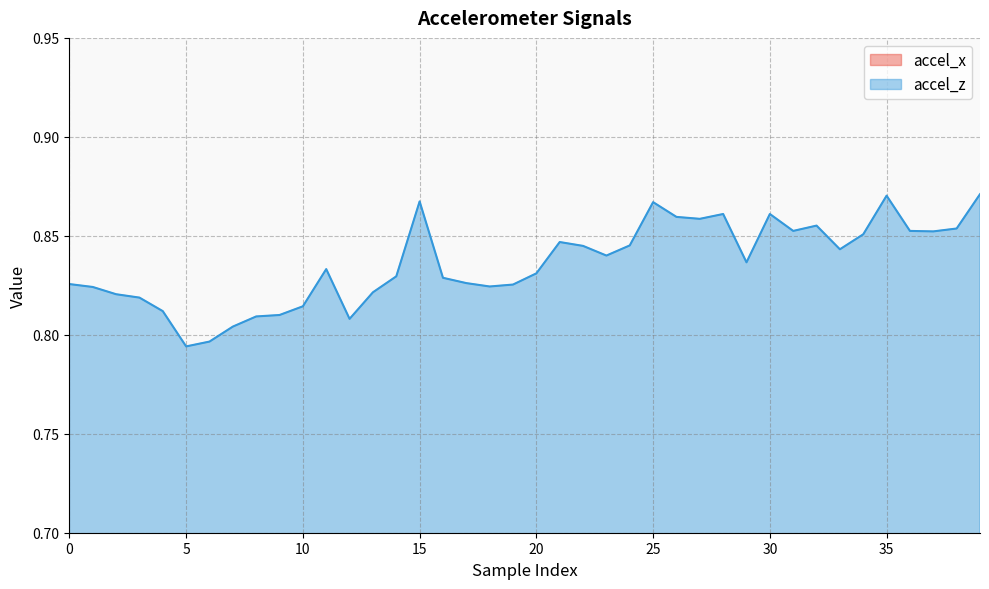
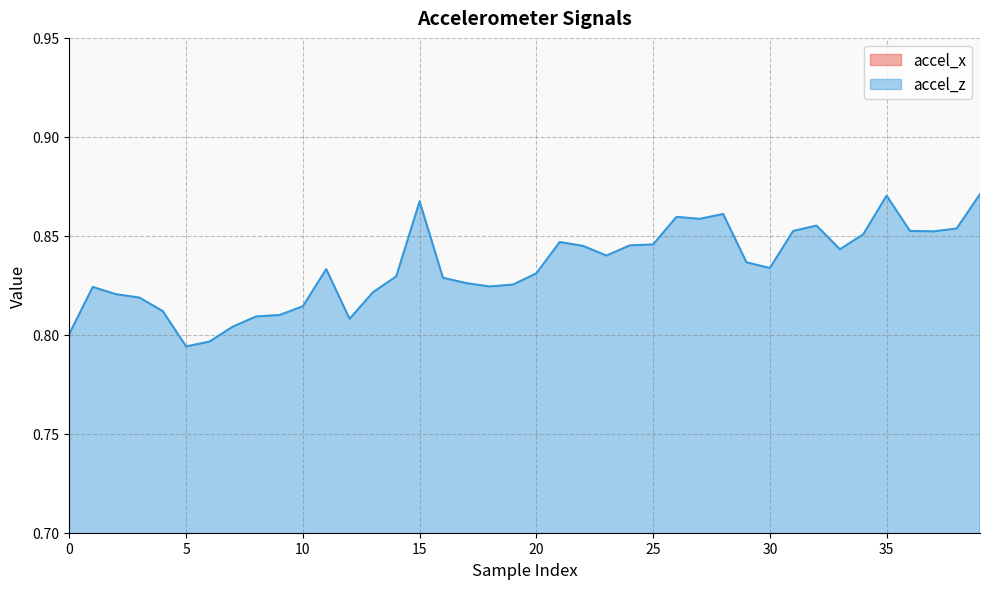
  {
    "accel_z": {
-     "0": 0.826,
+     "0": 0.801,
      "5": 0.794,
      "10": 0.814,
      "15": 0.867,
      "20": 0.831,
-     "25": 0.867,
-     "30": 0.861,
+     "25": 0.846,
+     "30": 0.834,
      "35": 0.870
    }
  }
